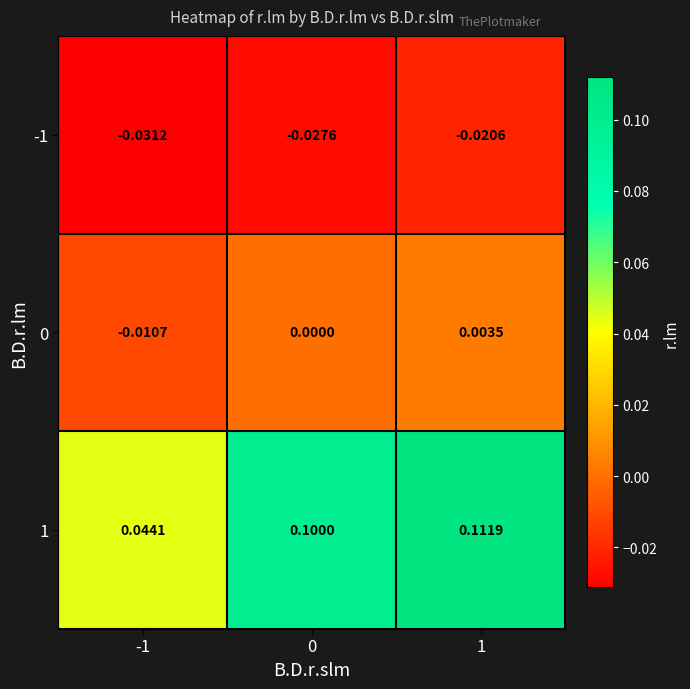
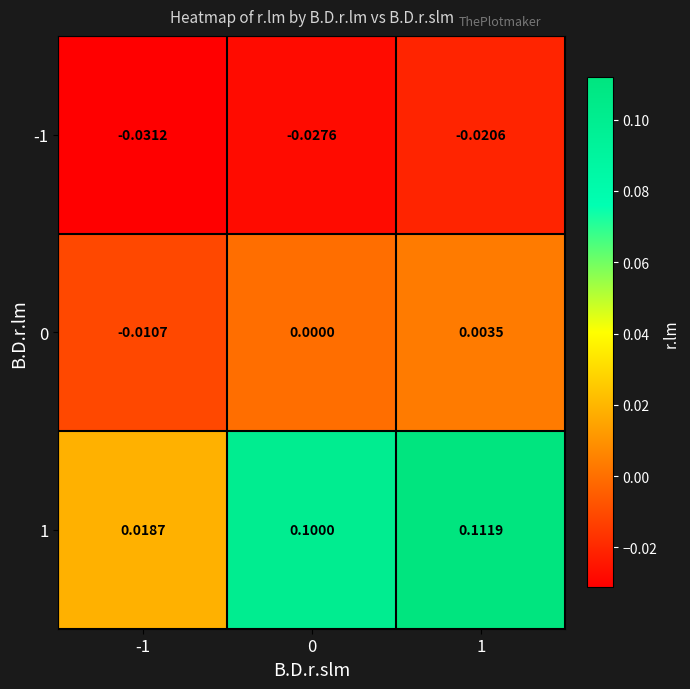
  {
    "-1": {
      "-1": -0.0312,
      "0": -0.0276,
      "1": -0.0206
    },
    "0": {
      "-1": -0.0107,
      "0": 0.0000,
      "1": 0.0035
    },
    "1": {
-     "-1": 0.0441,
+     "-1": 0.0187,
      "0": 0.1000,
      "1": 0.1119
    }
  }
